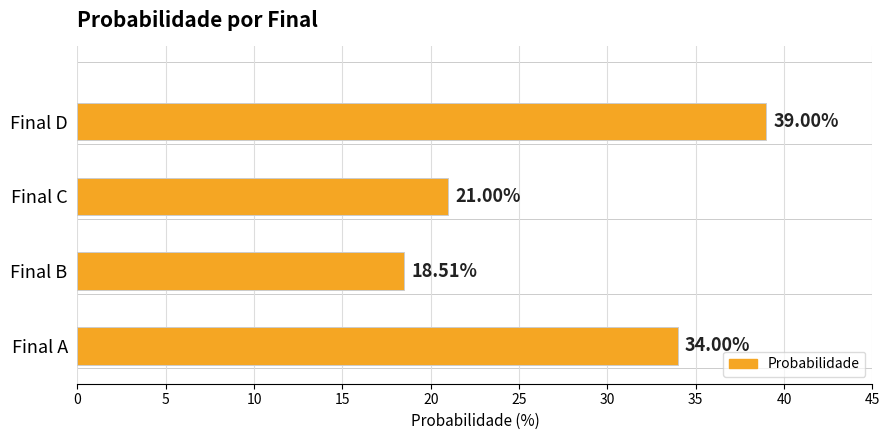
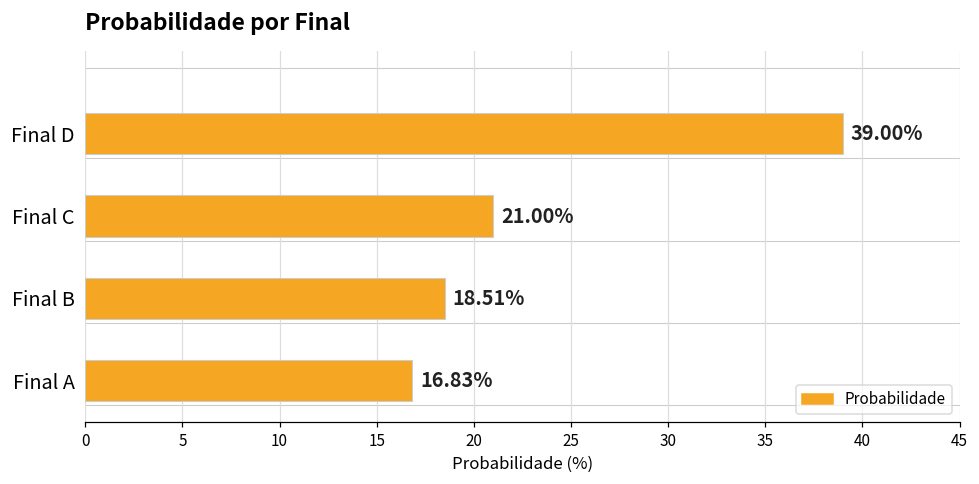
  {
    "Final D": "39.00%",
    "Final C": "21.00%",
    "Final B": "18.51%",
-   "Final A": "34.00%"
+   "Final A": "16.83%"
  }
